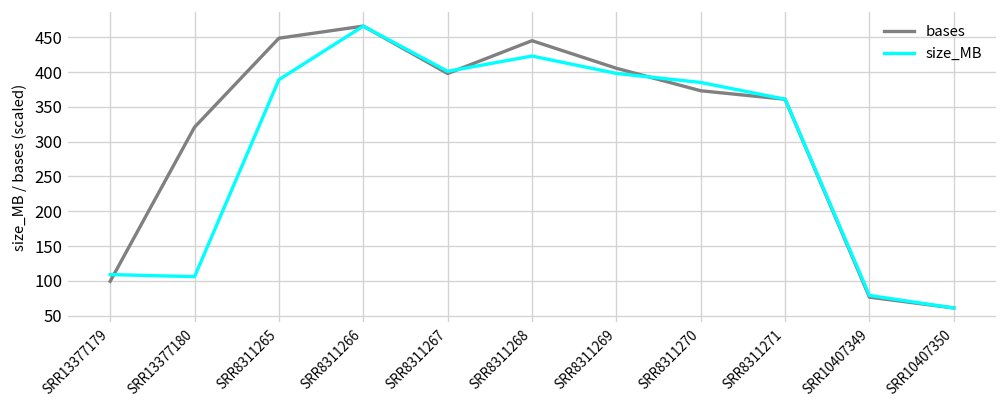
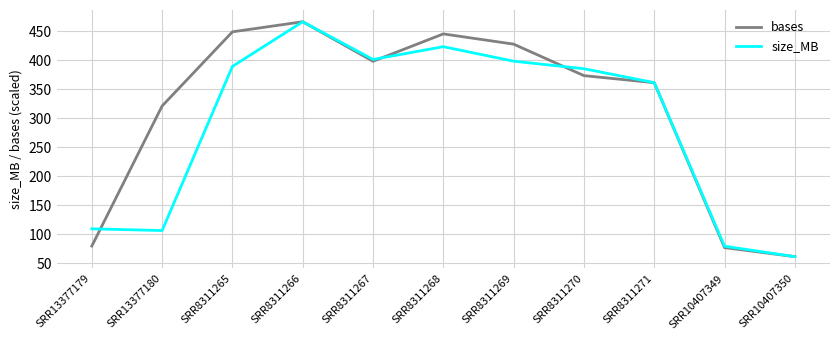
  {
    "bases": {
-     "SRR13377179": 100,
+     "SRR13377179": 80,
      "SRR13377180": 320,
      "SRR8311265": 450,
      "SRR8311268": 450,
-     "SRR8311269": 410,
+     "SRR8311269": 430,
      "SRR8311270": 370
    },
    "size_MB": {
      "SRR13377179": 110,
      "SRR13377180": 110,
      "SRR8311265": 390,
      "SRR8311268": 420,
      "SRR8311269": 400,
      "SRR8311270": 390
    }
  }
